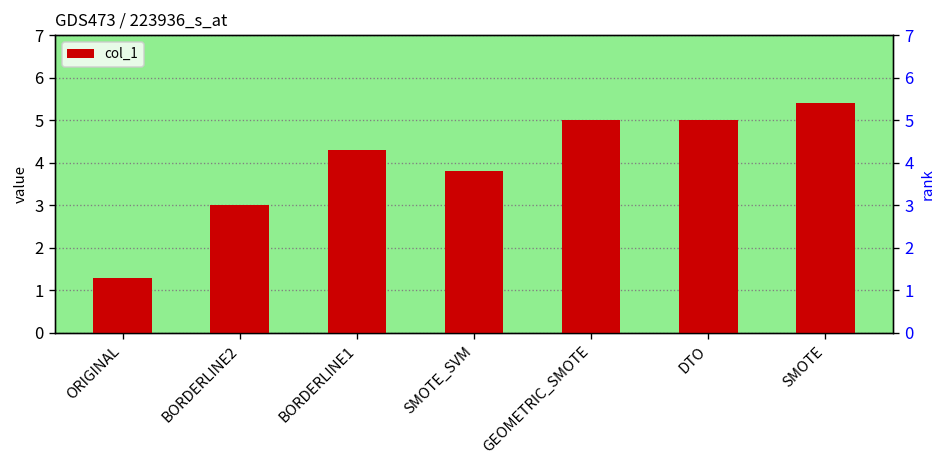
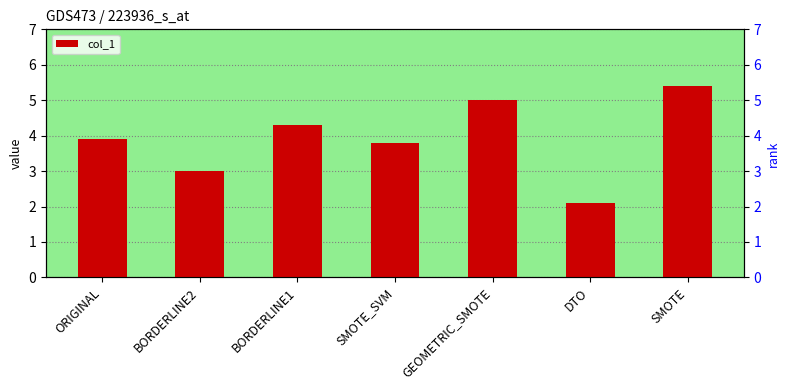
  {
-   "ORIGINAL": 1.3,
+   "ORIGINAL": 3.9,
    "BORDERLINE2": 3.0,
    "BORDERLINE1": 4.3,
    "SMOTE_SVM": 3.8,
    "GEOMETRIC_SMOTE": 5.0,
-   "DTO": 5.0,
+   "DTO": 2.1,
    "SMOTE": 5.4
  }
